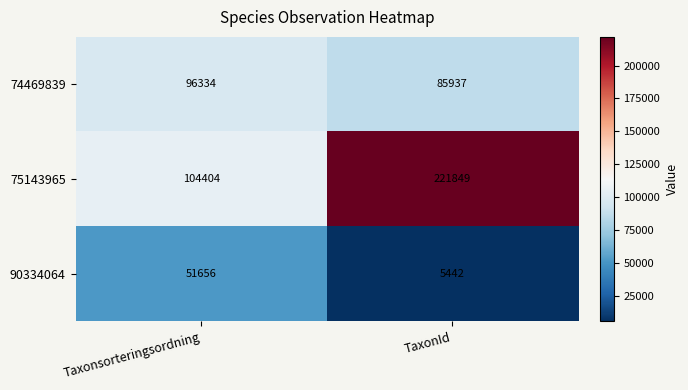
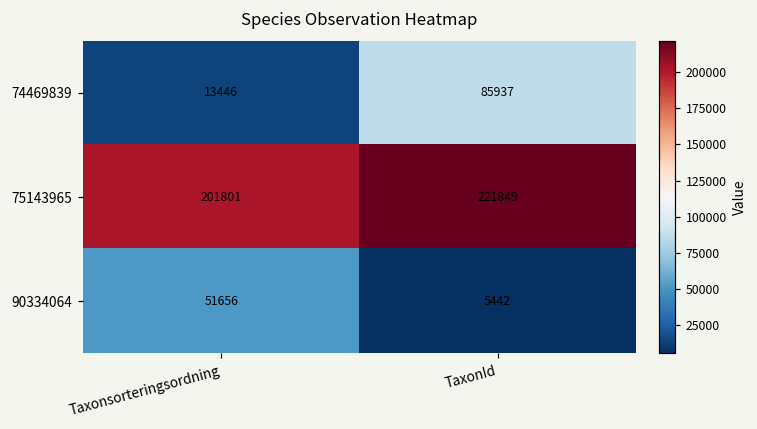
  {
    "74469839": {
-     "Taxonsorteringsordning": 96334,
+     "Taxonsorteringsordning": 13446,
      "TaxonId": 85937
    },
    "75143965": {
-     "Taxonsorteringsordning": 104404,
+     "Taxonsorteringsordning": 201801,
      "TaxonId": 221849
    },
    "90334064": {
      "Taxonsorteringsordning": 51656,
      "TaxonId": 5442
    }
  }
